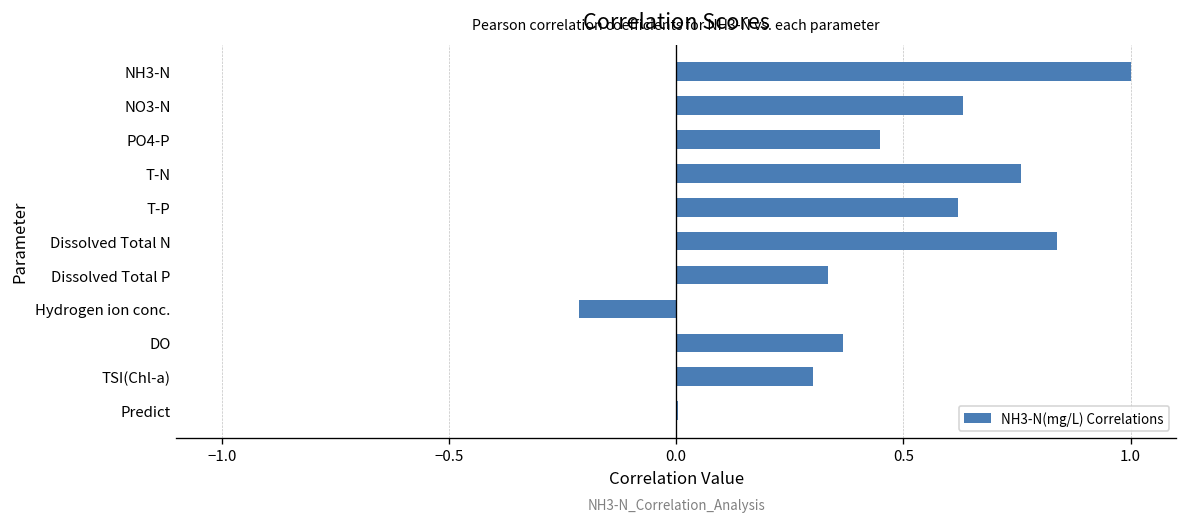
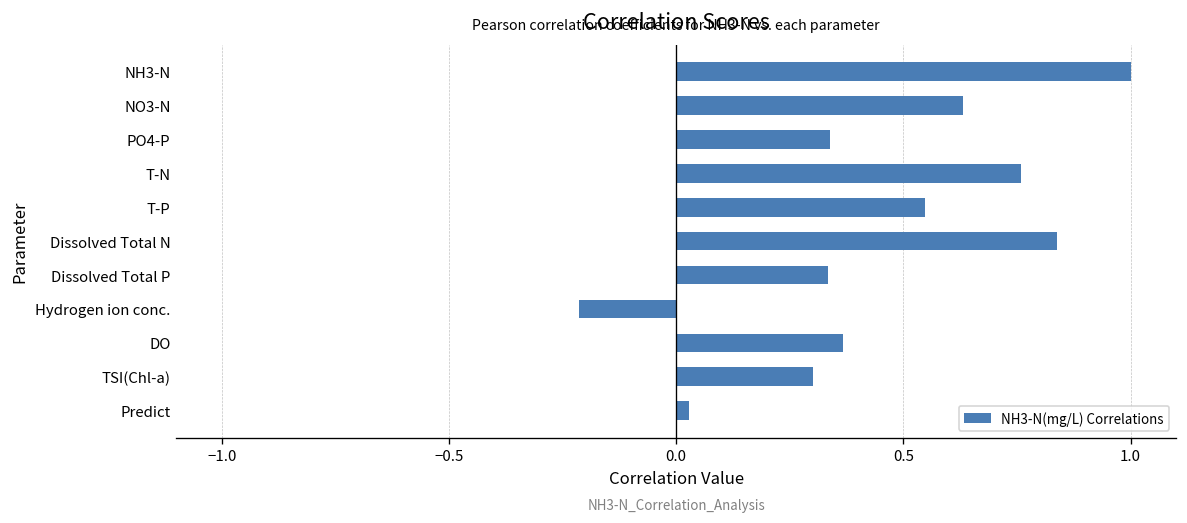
  {
    "NH3-N": 1.00,
    "NO3-N": 0.63,
-   "PO4-P": 0.45,
+   "PO4-P": 0.34,
    "T-N": 0.76,
-   "T-P": 0.62,
+   "T-P": 0.55,
    "Dissolved Total N": 0.84,
    "Dissolved Total P": 0.33,
    "Hydrogen ion conc.": -0.21,
    "DO": 0.37,
    "TSI(Chl-a)": 0.30,
-   "Predict": 0.00
+   "Predict": 0.03
  }
